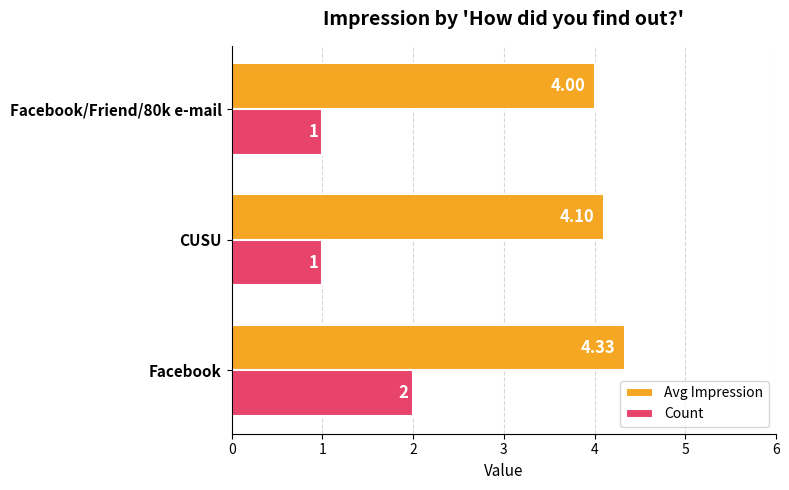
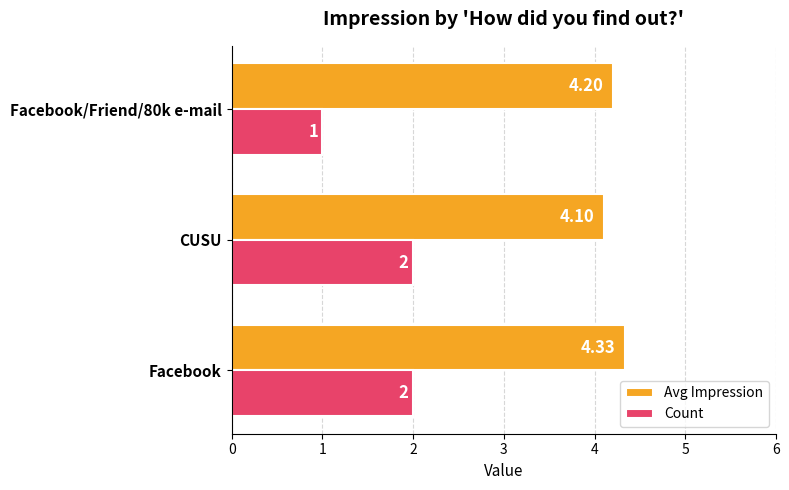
  {
    "Avg Impression": {
-     "Facebook/Friend/80k e-mail": 4.00,
+     "Facebook/Friend/80k e-mail": 4.20,
      "CUSU": 4.10,
      "Facebook": 4.33
    },
    "Count": {
      "Facebook/Friend/80k e-mail": 1,
-     "CUSU": 1,
+     "CUSU": 2,
      "Facebook": 2
    }
  }
